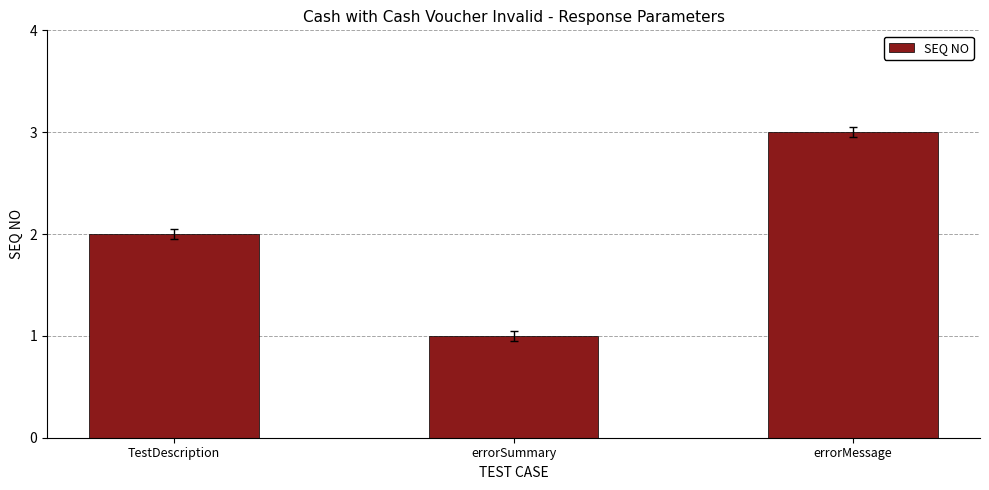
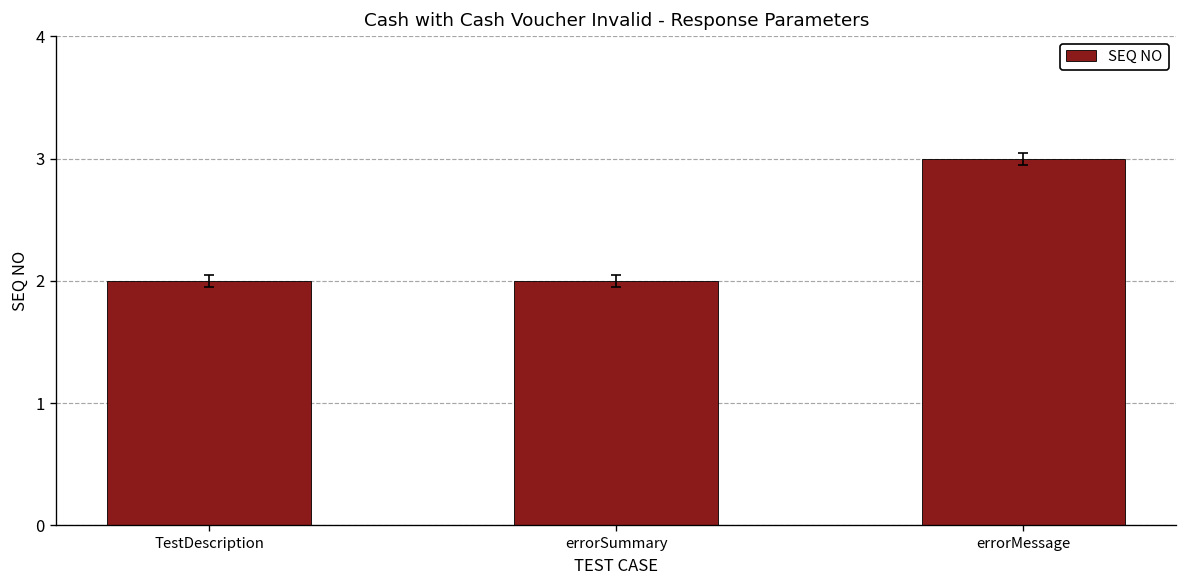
  {
    "SEQ NO": {
      "TestDescription": 2,
-     "errorSummary": 1,
+     "errorSummary": 2,
      "errorMessage": 3
    }
  }
